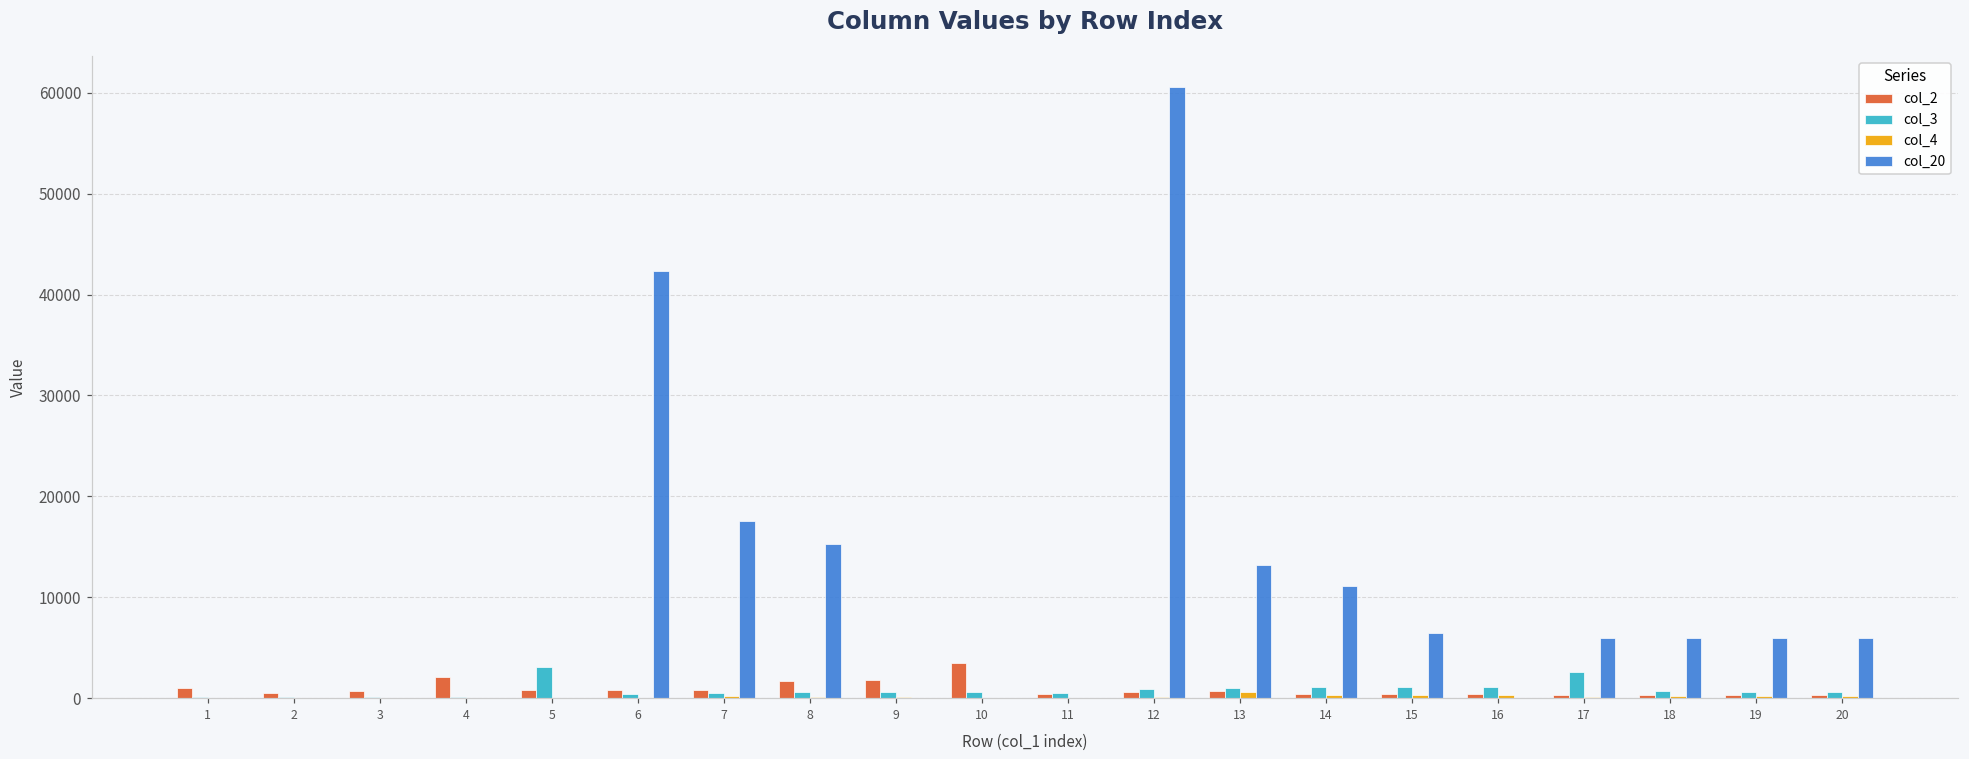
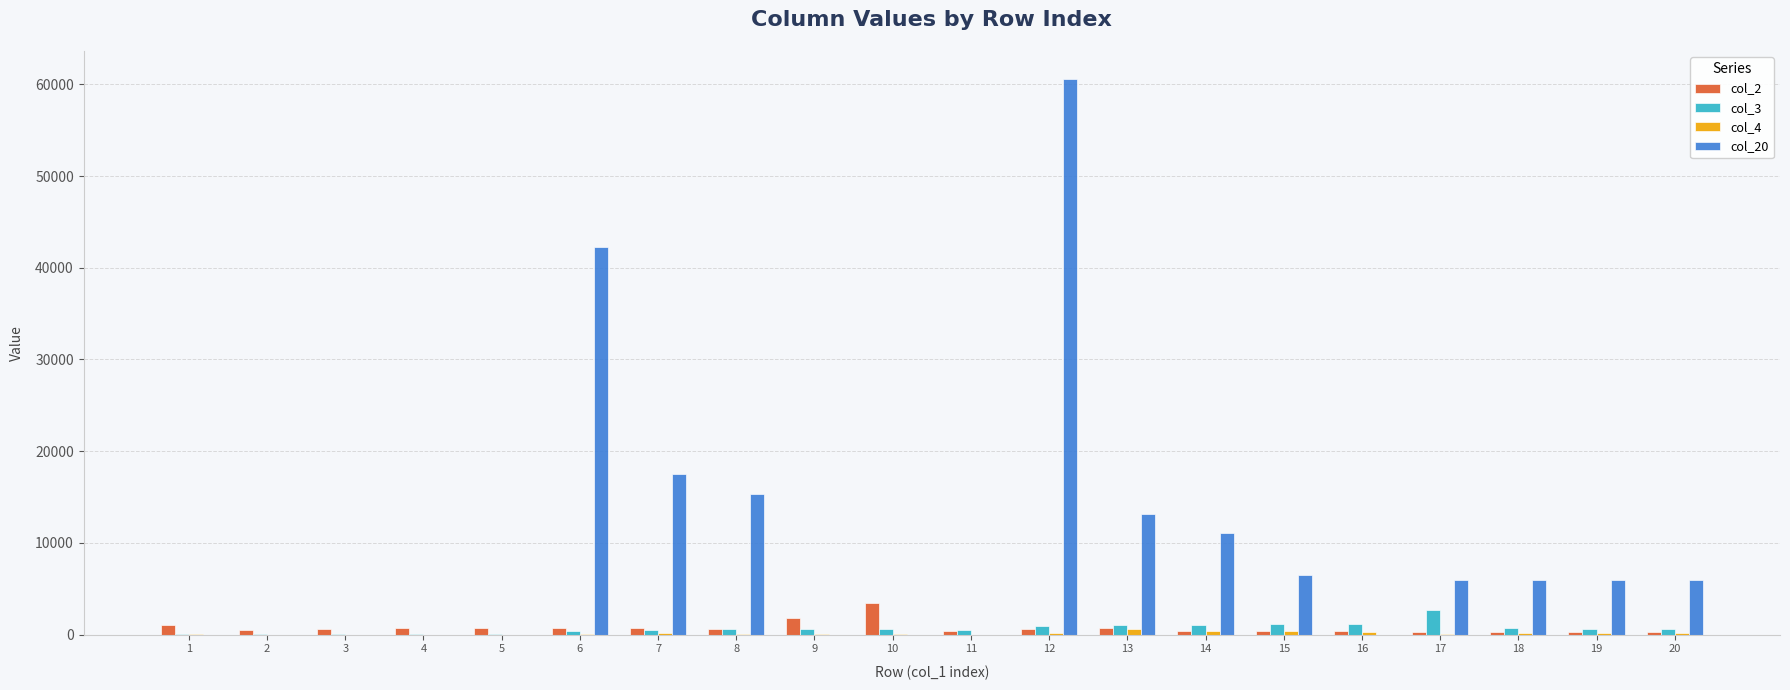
  {
    "col_2": {
      "1": 1000,
      "2": 1000,
      "3": 1000,
-     "4": 2000,
+     "4": 1000,
      "5": 1000,
      "6": 1000,
      "7": 1000,
-     "8": 2000,
+     "8": 1000,
      "9": 2000,
      "10": 3000,
      "11": 0,
      "12": 1000,
      "13": 1000,
      "14": 0,
      "15": 0,
      "16": 0,
      "17": 0,
      "18": 0,
      "19": 0,
      "20": 0
    },
    "col_3": {
-     "5": 3000,
+     "5": 0,
      "6": 0,
      "7": 0,
      "8": 1000,
      "9": 1000,
      "10": 1000,
      "11": 1000,
      "12": 1000,
      "13": 1000,
      "14": 1000,
      "15": 1000,
      "16": 1000,
      "17": 3000,
      "18": 1000,
      "19": 1000,
      "20": 1000
    },
    "col_4": {
      "2": 0,
      "3": 0,
      "4": 0,
      "5": 0,
      "11": 0,
      "13": 1000,
      "14": 0,
      "15": 0,
      "16": 0
    },
    "col_20": {
      "1": 0,
      "2": 0,
      "3": 0,
      "4": 0,
      "5": 0,
      "6": 42000,
      "7": 18000,
      "8": 15000,
      "9": 0,
      "10": 0,
      "11": 0,
      "12": 61000,
      "13": 13000,
      "14": 11000,
      "15": 6000,
      "16": 0,
      "17": 6000,
      "18": 6000,
      "19": 6000,
      "20": 6000
    }
  }
